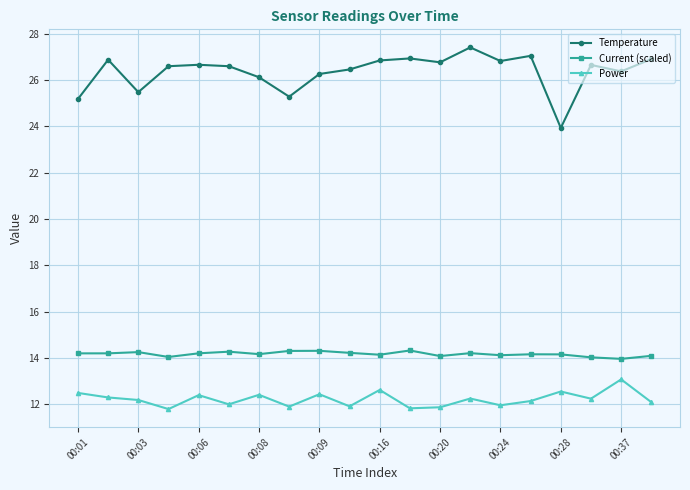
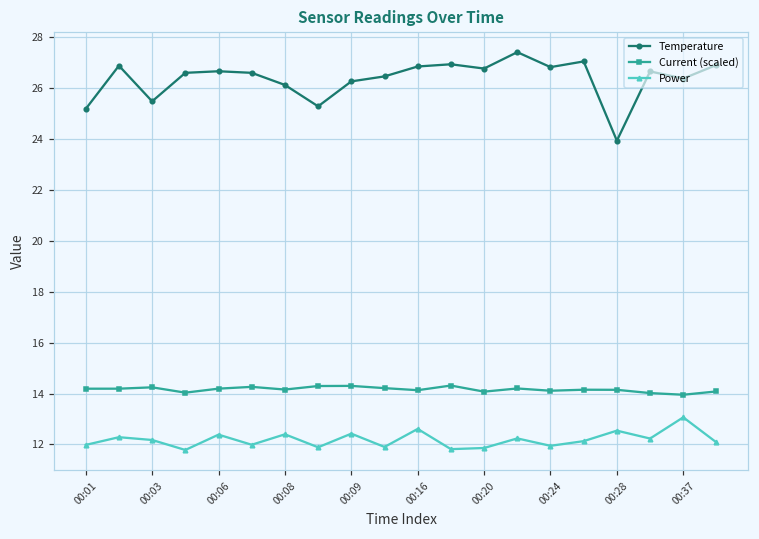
  {
    "Temperature": {
      "00:01": 25.2,
      "00:03": 25.5,
      "00:06": 26.7,
      "00:08": 26.1,
      "00:16": 26.9,
      "00:20": 26.8,
      "00:24": 26.8,
      "00:28": 23.9
    },
    "Current (scaled)": {
      "00:01": 14.2,
      "00:03": 14.2,
      "00:06": 14.2,
      "00:08": 14.2,
      "00:16": 14.1,
      "00:20": 14.1,
      "00:24": 14.1,
      "00:28": 14.1,
      "00:37": 14.0
    },
    "Power": {
-     "00:01": 12.5,
+     "00:01": 12.0,
      "00:03": 12.2,
      "00:06": 12.4,
      "00:08": 12.4,
      "00:16": 12.6,
      "00:20": 11.9,
      "00:24": 11.9,
      "00:28": 12.5,
      "00:37": 13.1
    }
  }
